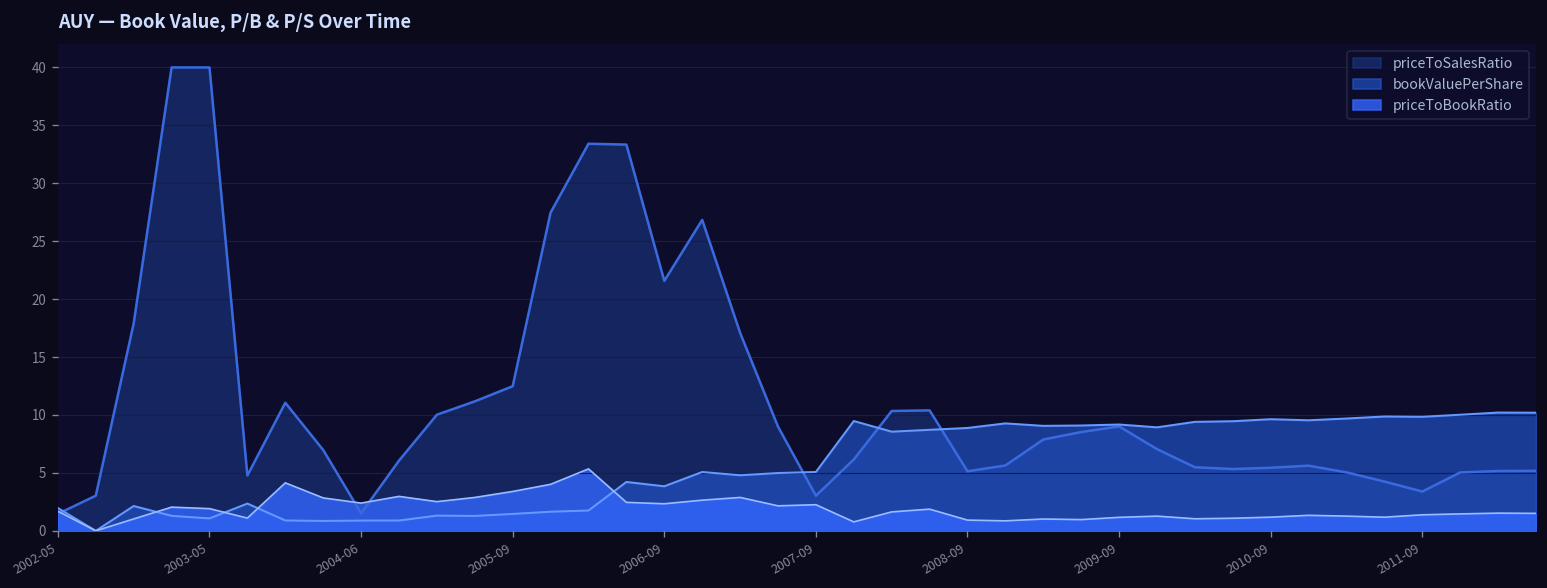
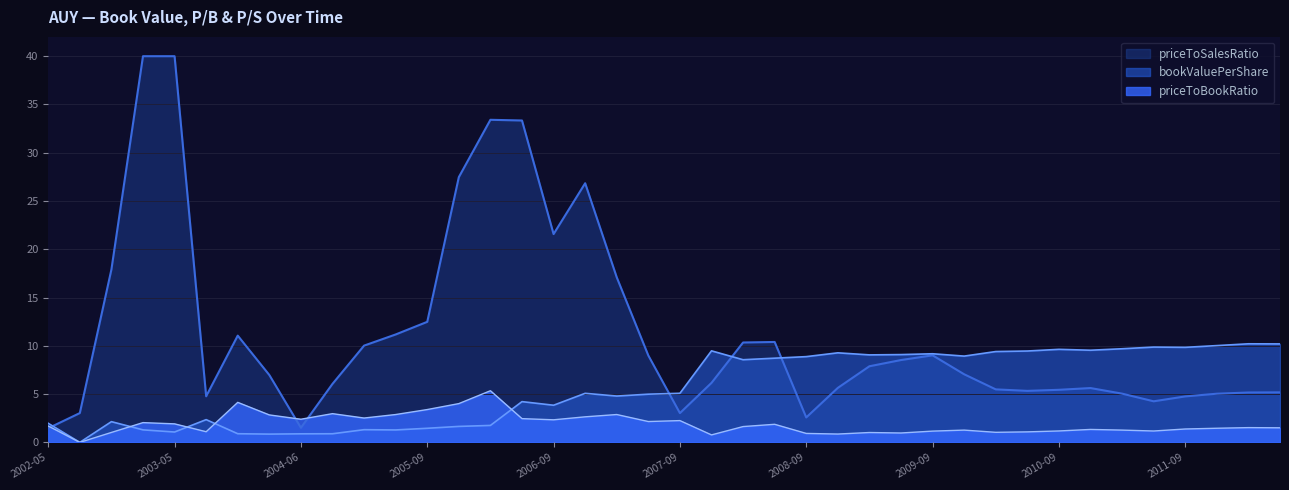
  {
    "priceToSalesRatio": {
      "2003-05": 40,
      "2004-06": 2,
      "2005-09": 12,
      "2006-09": 22,
      "2007-09": 3,
-     "2008-09": 5,
+     "2008-09": 3,
      "2010-09": 5,
-     "2011-09": 3
+     "2011-09": 5
    }
  }
